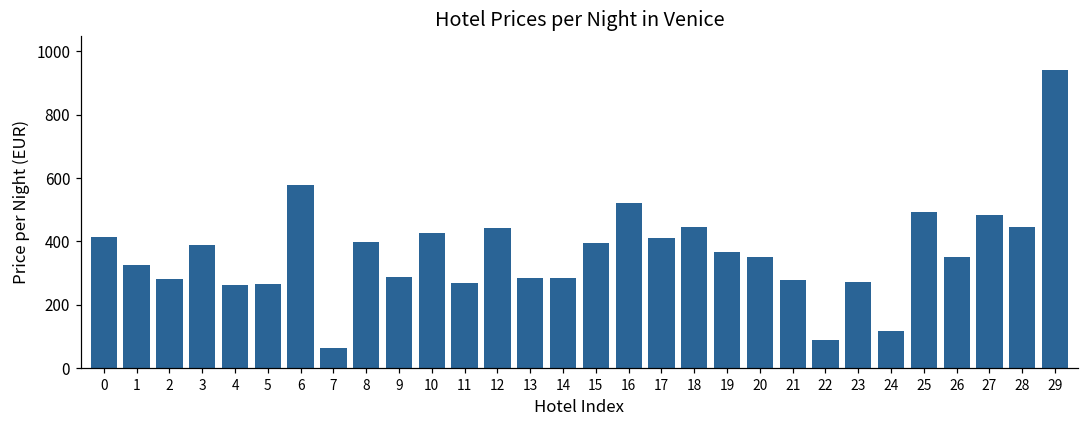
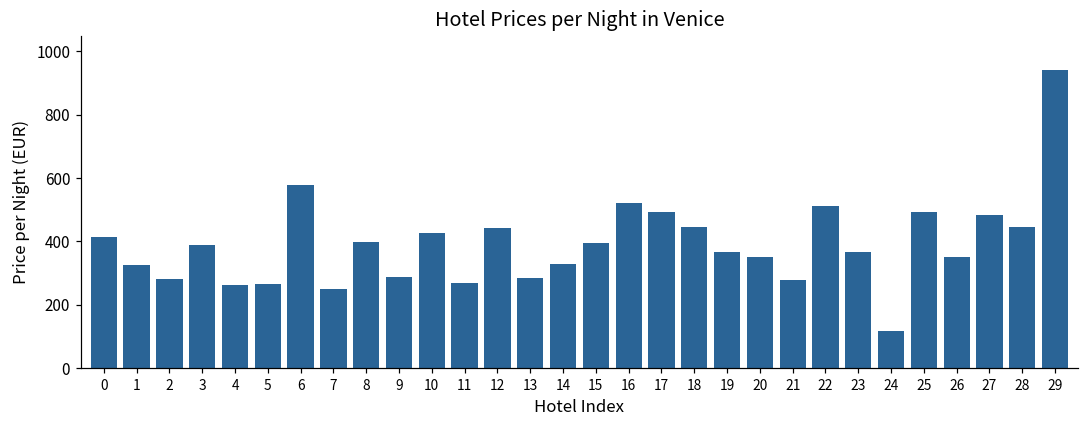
  {
    "0": 410,
    "1": 330,
    "2": 280,
    "3": 390,
    "4": 260,
    "5": 270,
    "6": 580,
-   "7": 60,
+   "7": 250,
    "8": 400,
    "9": 290,
    "10": 430,
    "11": 270,
    "12": 440,
    "13": 290,
-   "14": 290,
+   "14": 330,
    "15": 400,
    "16": 520,
-   "17": 410,
+   "17": 490,
    "18": 450,
    "19": 370,
    "20": 350,
    "21": 280,
-   "22": 90,
-   "23": 270,
+   "22": 510,
+   "23": 370,
    "24": 120,
    "25": 490,
    "26": 350,
    "27": 480,
    "28": 450,
    "29": 940
  }
